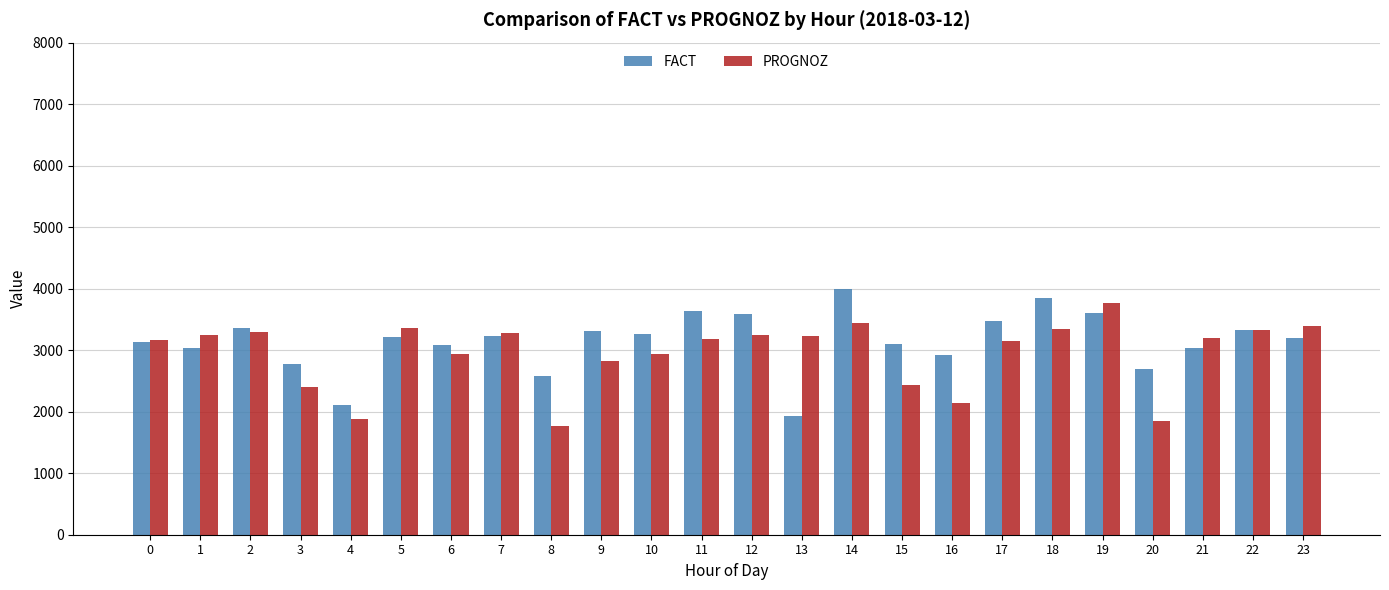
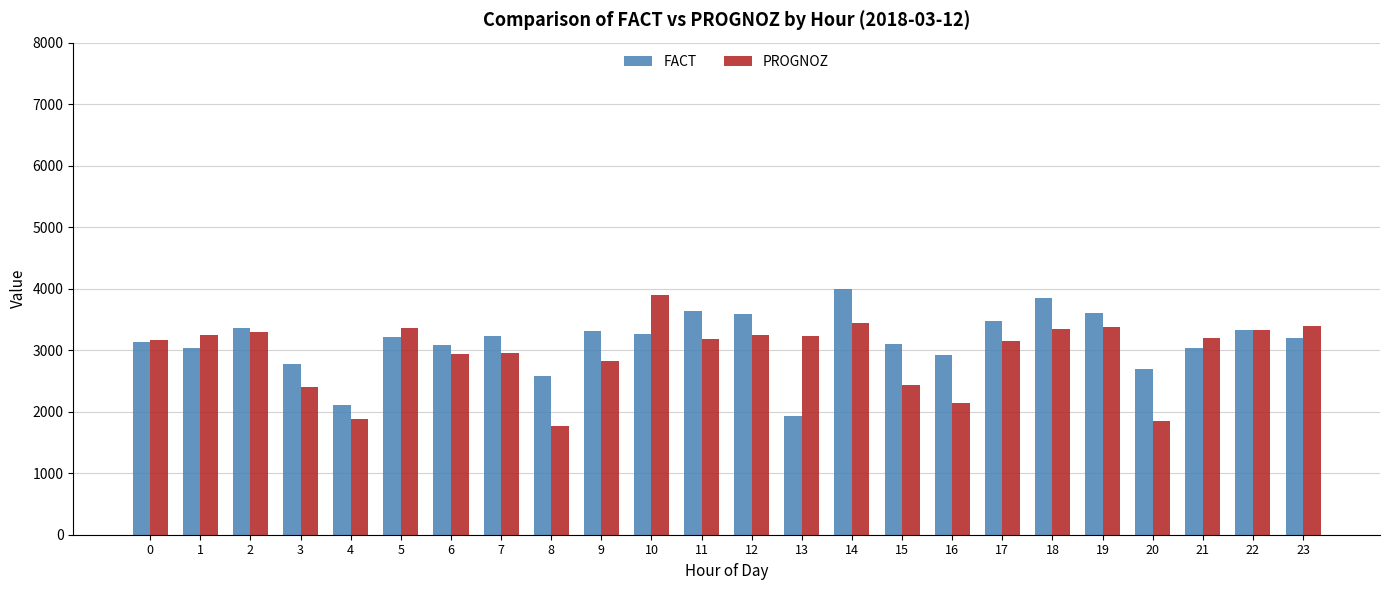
  {
    "FACT": {
      "0": 3100,
      "1": 3000,
      "2": 3400,
      "3": 2800,
      "4": 2100,
      "5": 3200,
      "6": 3100,
      "7": 3200,
      "8": 2600,
      "9": 3300,
      "10": 3300,
      "11": 3600,
      "12": 3600,
      "13": 1900,
      "14": 4000,
      "15": 3100,
      "16": 2900,
      "17": 3500,
      "18": 3800,
      "19": 3600,
      "20": 2700,
      "21": 3000,
      "22": 3300,
      "23": 3200
    },
    "PROGNOZ": {
      "0": 3200,
      "1": 3200,
      "2": 3300,
      "3": 2400,
      "4": 1900,
      "5": 3400,
      "6": 2900,
-     "7": 3300,
+     "7": 2900,
      "8": 1800,
      "9": 2800,
-     "10": 2900,
+     "10": 3900,
      "11": 3200,
      "12": 3200,
      "13": 3200,
      "14": 3400,
      "15": 2400,
      "16": 2100,
      "17": 3200,
      "18": 3300,
-     "19": 3800,
+     "19": 3400,
      "20": 1800,
      "21": 3200,
      "22": 3300,
      "23": 3400
    }
  }
